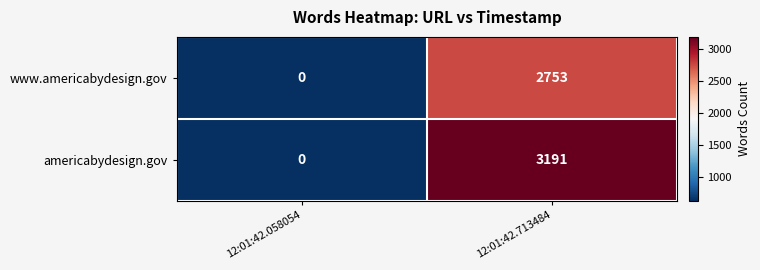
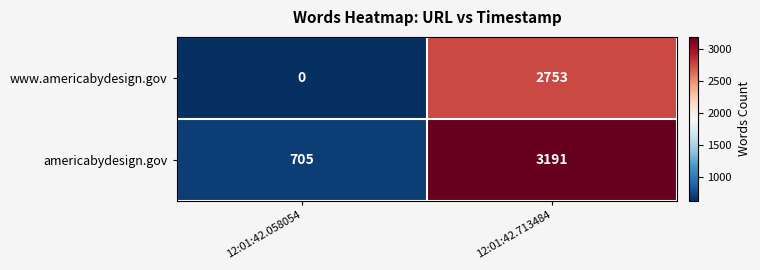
  {
    "www.americabydesign.gov": {
      "12:01:42.058054": 0,
      "12:01:42.713484": 2753
    },
    "americabydesign.gov": {
-     "12:01:42.058054": 0,
+     "12:01:42.058054": 705,
      "12:01:42.713484": 3191
    }
  }
